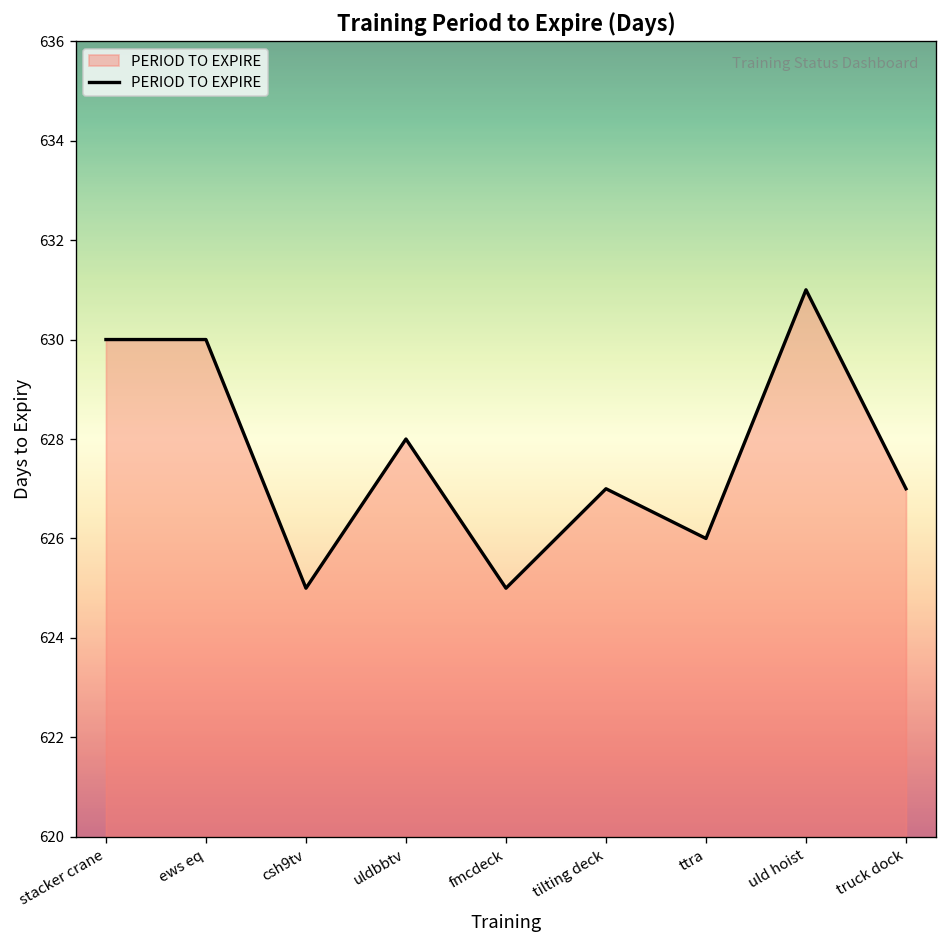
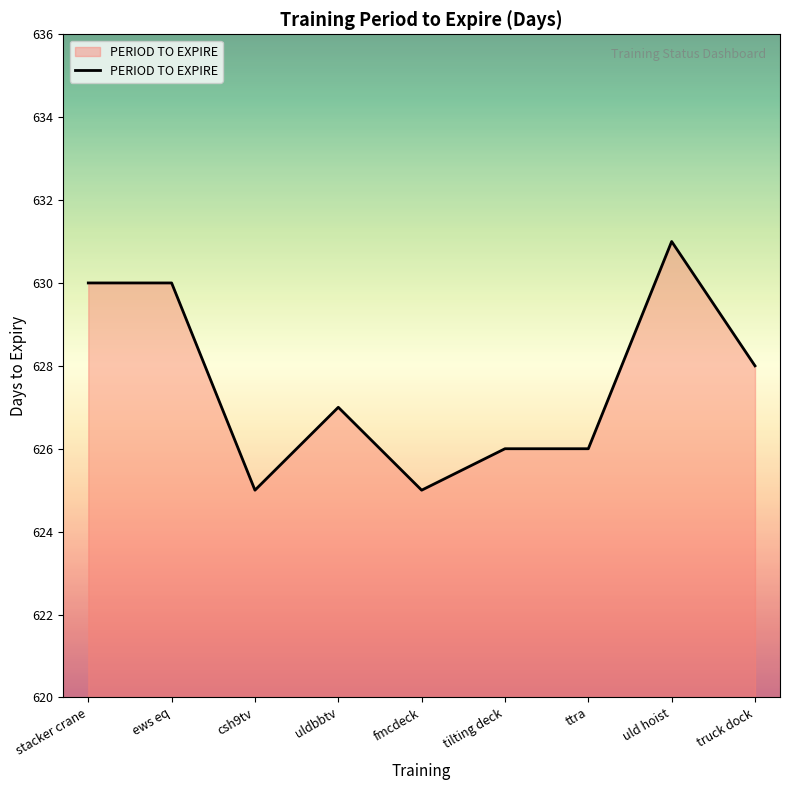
  {
    "stacker crane": 630,
    "ews eq": 630,
    "csh9tv": 625,
-   "uldbbtv": 628,
+   "uldbbtv": 627,
    "fmcdeck": 625,
-   "tilting deck": 627,
+   "tilting deck": 626,
    "ttra": 626,
    "uld hoist": 631,
-   "truck dock": 627
+   "truck dock": 628
  }
